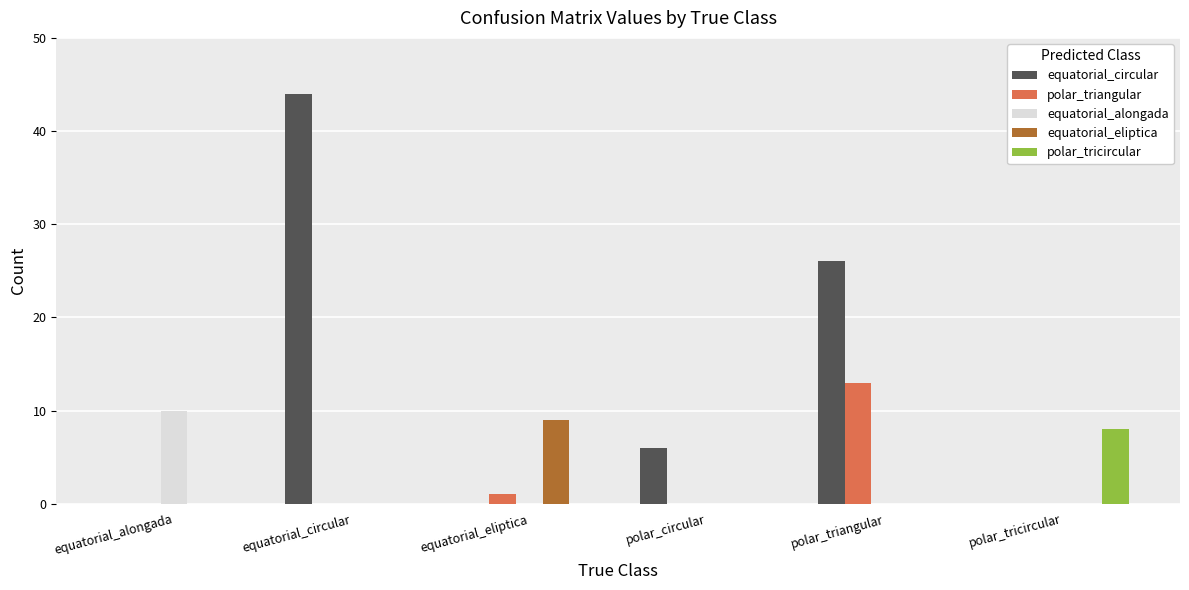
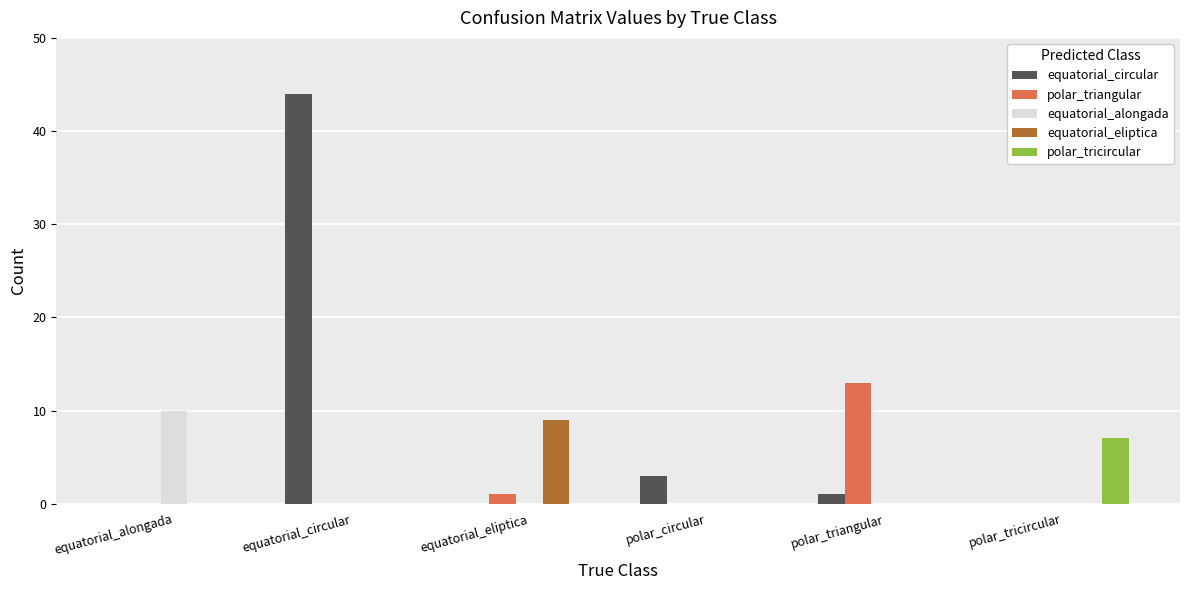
  {
    "equatorial_circular": {
      "equatorial_alongada": 0,
      "equatorial_circular": 44,
      "equatorial_eliptica": 0,
-     "polar_circular": 6,
-     "polar_triangular": 26,
+     "polar_circular": 3,
+     "polar_triangular": 1,
      "polar_tricircular": 0
    },
    "equatorial_alongada": {
      "equatorial_alongada": 10,
      "equatorial_circular": 0,
      "equatorial_eliptica": 0,
      "polar_circular": 0,
      "polar_triangular": 0,
      "polar_tricircular": 0
    },
    "polar_tricircular": {
      "equatorial_alongada": 0,
      "equatorial_circular": 0,
      "equatorial_eliptica": 0,
      "polar_circular": 0,
      "polar_triangular": 0,
-     "polar_tricircular": 8
+     "polar_tricircular": 7
    }
  }
